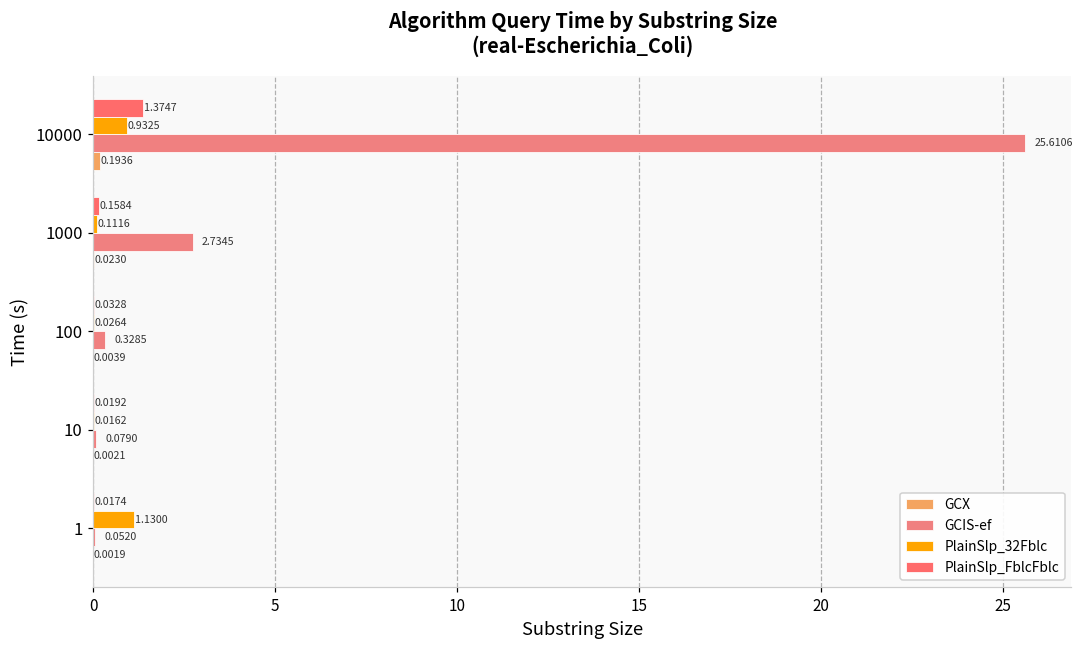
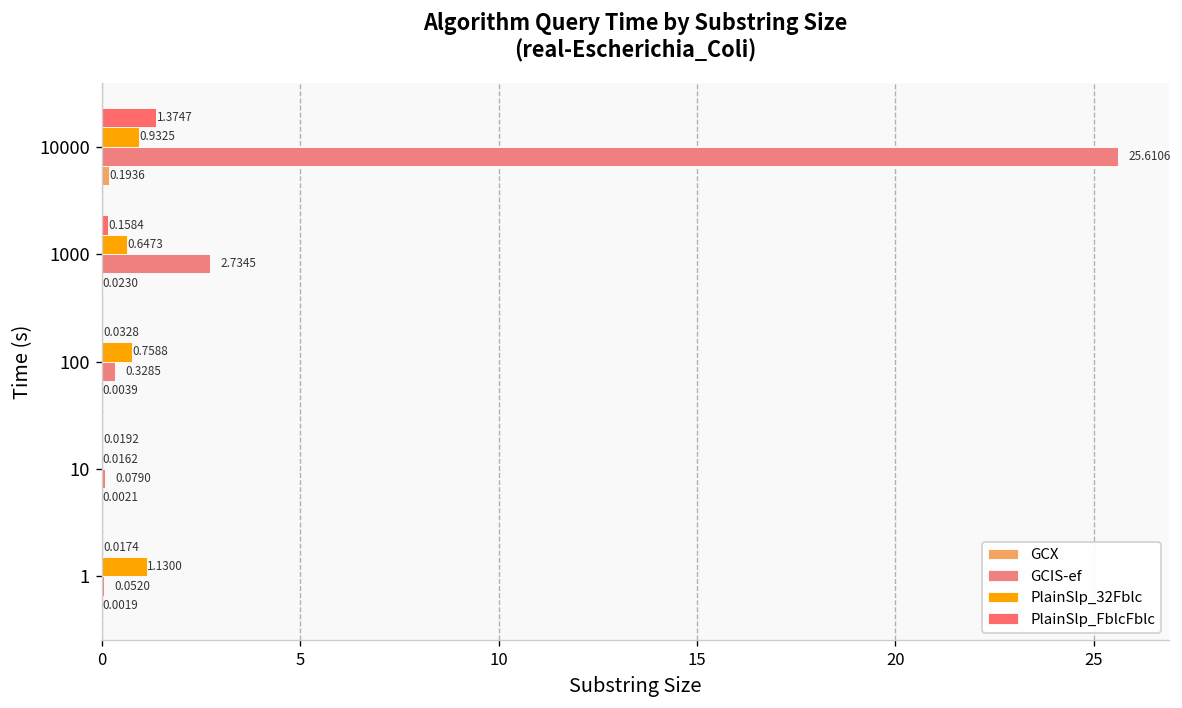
  {
    "PlainSlp_32Fblc": {
      "10000": 0.9325,
-     "1000": 0.1116,
-     "100": 0.0264,
+     "1000": 0.6473,
+     "100": 0.7588,
      "10": 0.0162,
      "1": 1.1300
    }
  }
